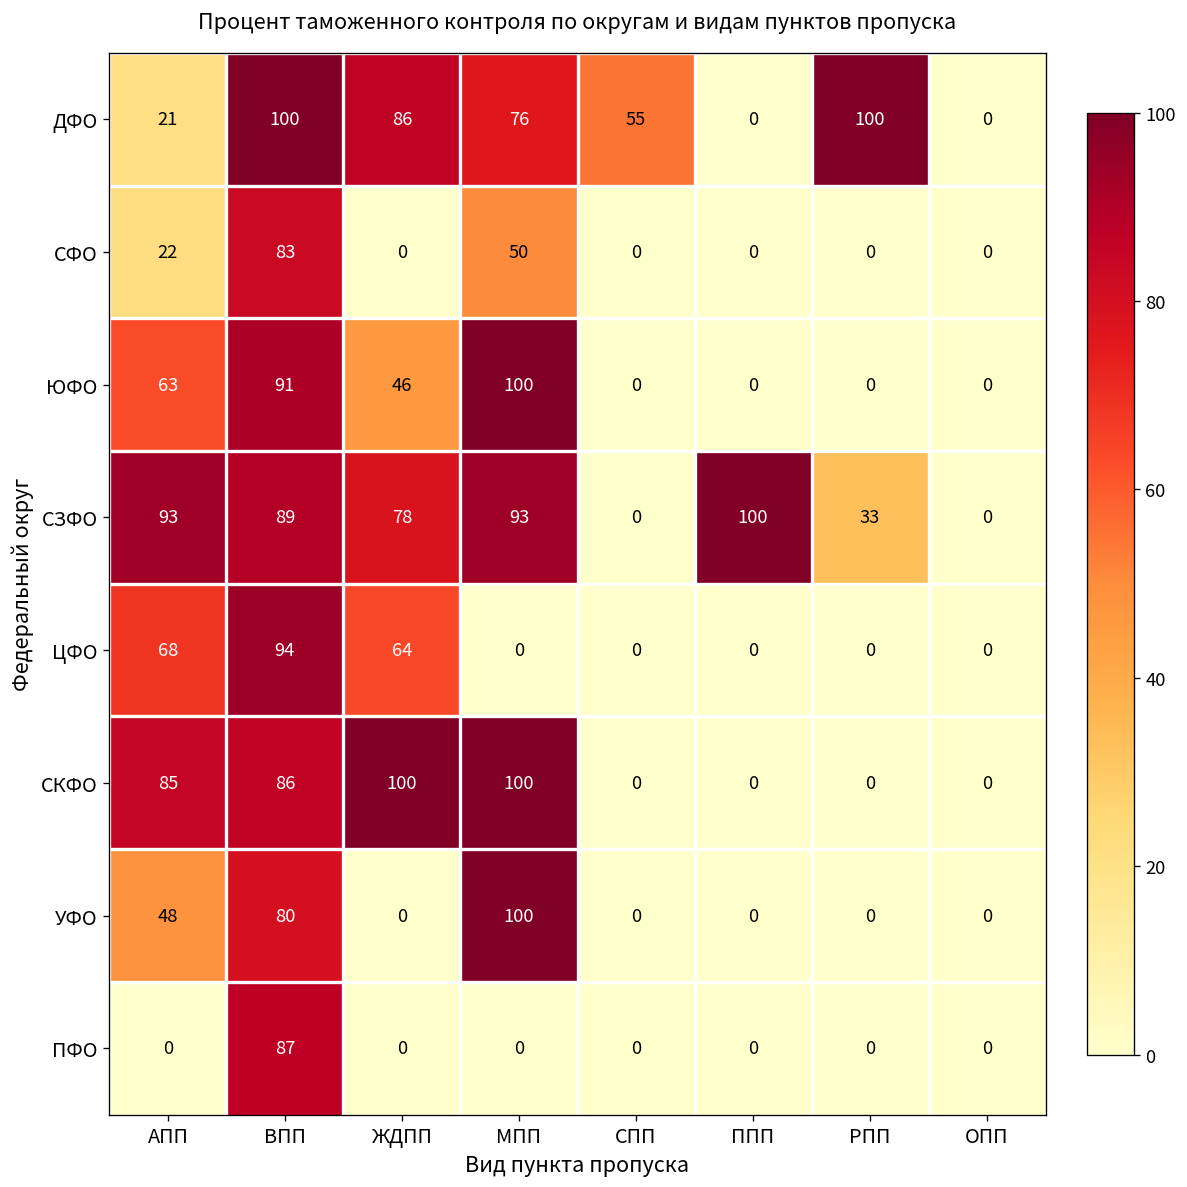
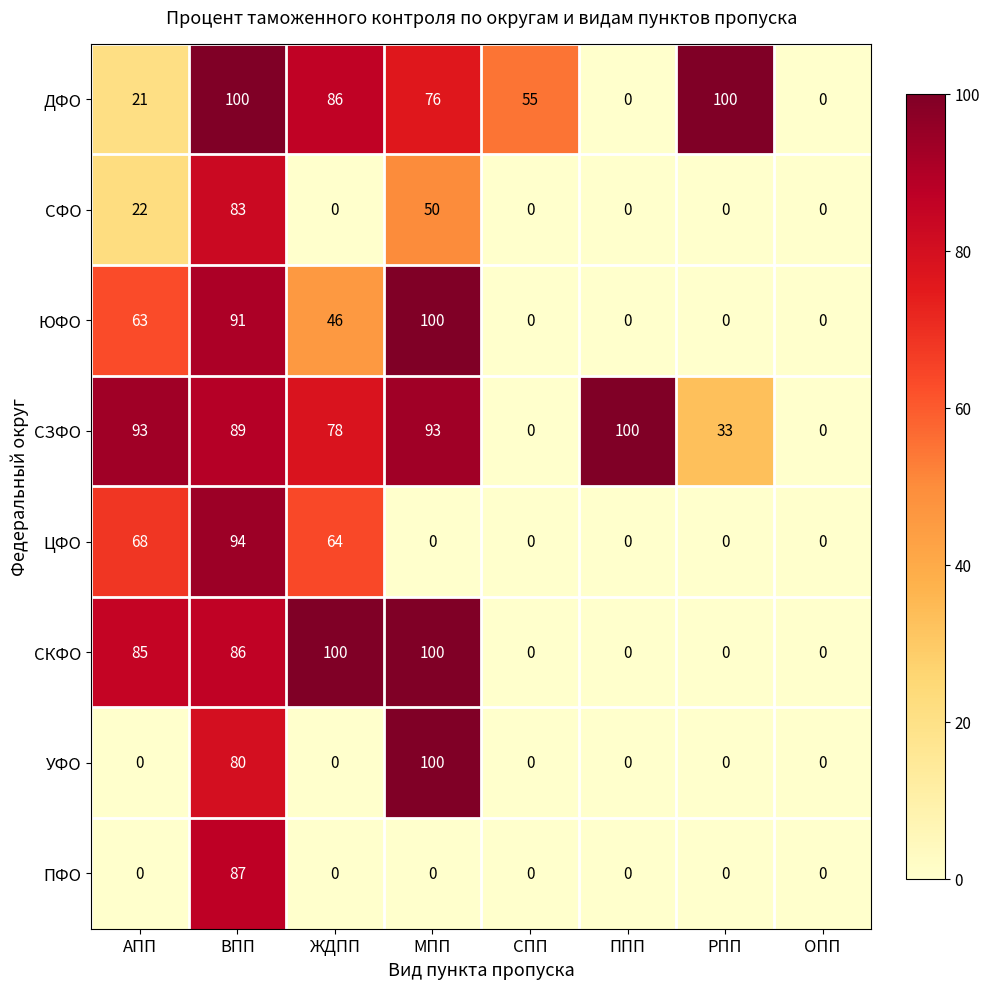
  {
    "ДФО": {
      "АПП": 21,
      "ВПП": 100,
      "ЖДПП": 86,
      "МПП": 76,
      "СПП": 55,
      "ППП": 0,
      "РПП": 100,
      "ОПП": 0
    },
    "СФО": {
      "АПП": 22,
      "ВПП": 83,
      "ЖДПП": 0,
      "МПП": 50,
      "СПП": 0,
      "ППП": 0,
      "РПП": 0,
      "ОПП": 0
    },
    "ЮФО": {
      "АПП": 63,
      "ВПП": 91,
      "ЖДПП": 46,
      "МПП": 100,
      "СПП": 0,
      "ППП": 0,
      "РПП": 0,
      "ОПП": 0
    },
    "СЗФО": {
      "АПП": 93,
      "ВПП": 89,
      "ЖДПП": 78,
      "МПП": 93,
      "СПП": 0,
      "ППП": 100,
      "РПП": 33,
      "ОПП": 0
    },
    "ЦФО": {
      "АПП": 68,
      "ВПП": 94,
      "ЖДПП": 64,
      "МПП": 0,
      "СПП": 0,
      "ППП": 0,
      "РПП": 0,
      "ОПП": 0
    },
    "СКФО": {
      "АПП": 85,
      "ВПП": 86,
      "ЖДПП": 100,
      "МПП": 100,
      "СПП": 0,
      "ППП": 0,
      "РПП": 0,
      "ОПП": 0
    },
    "УФО": {
-     "АПП": 48,
+     "АПП": 0,
      "ВПП": 80,
      "ЖДПП": 0,
      "МПП": 100,
      "СПП": 0,
      "ППП": 0,
      "РПП": 0,
      "ОПП": 0
    },
    "ПФО": {
      "АПП": 0,
      "ВПП": 87,
      "ЖДПП": 0,
      "МПП": 0,
      "СПП": 0,
      "ППП": 0,
      "РПП": 0,
      "ОПП": 0
    }
  }
